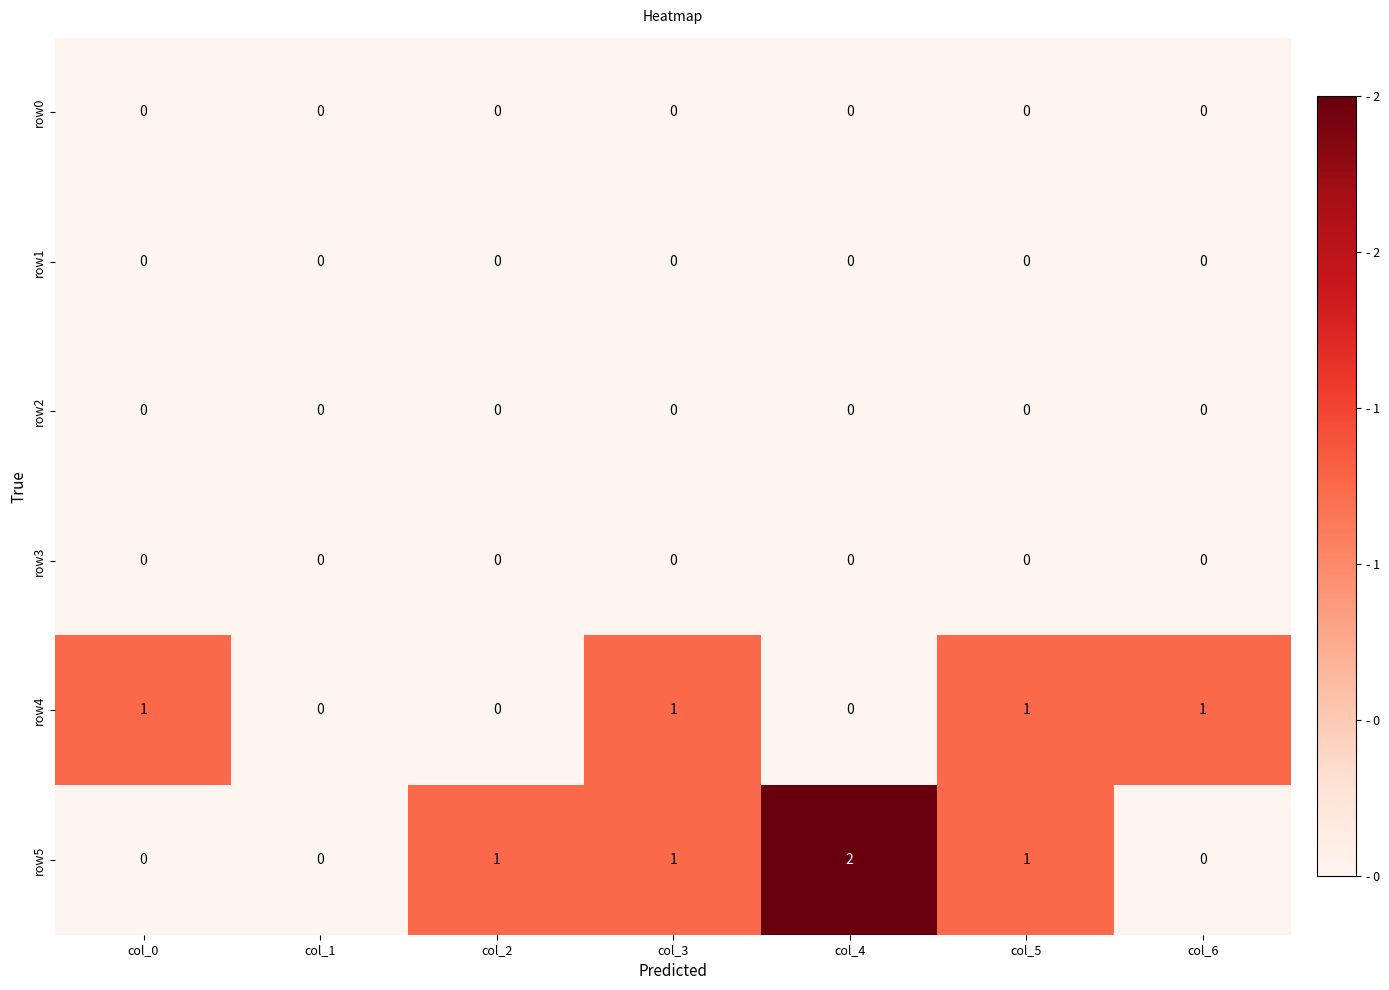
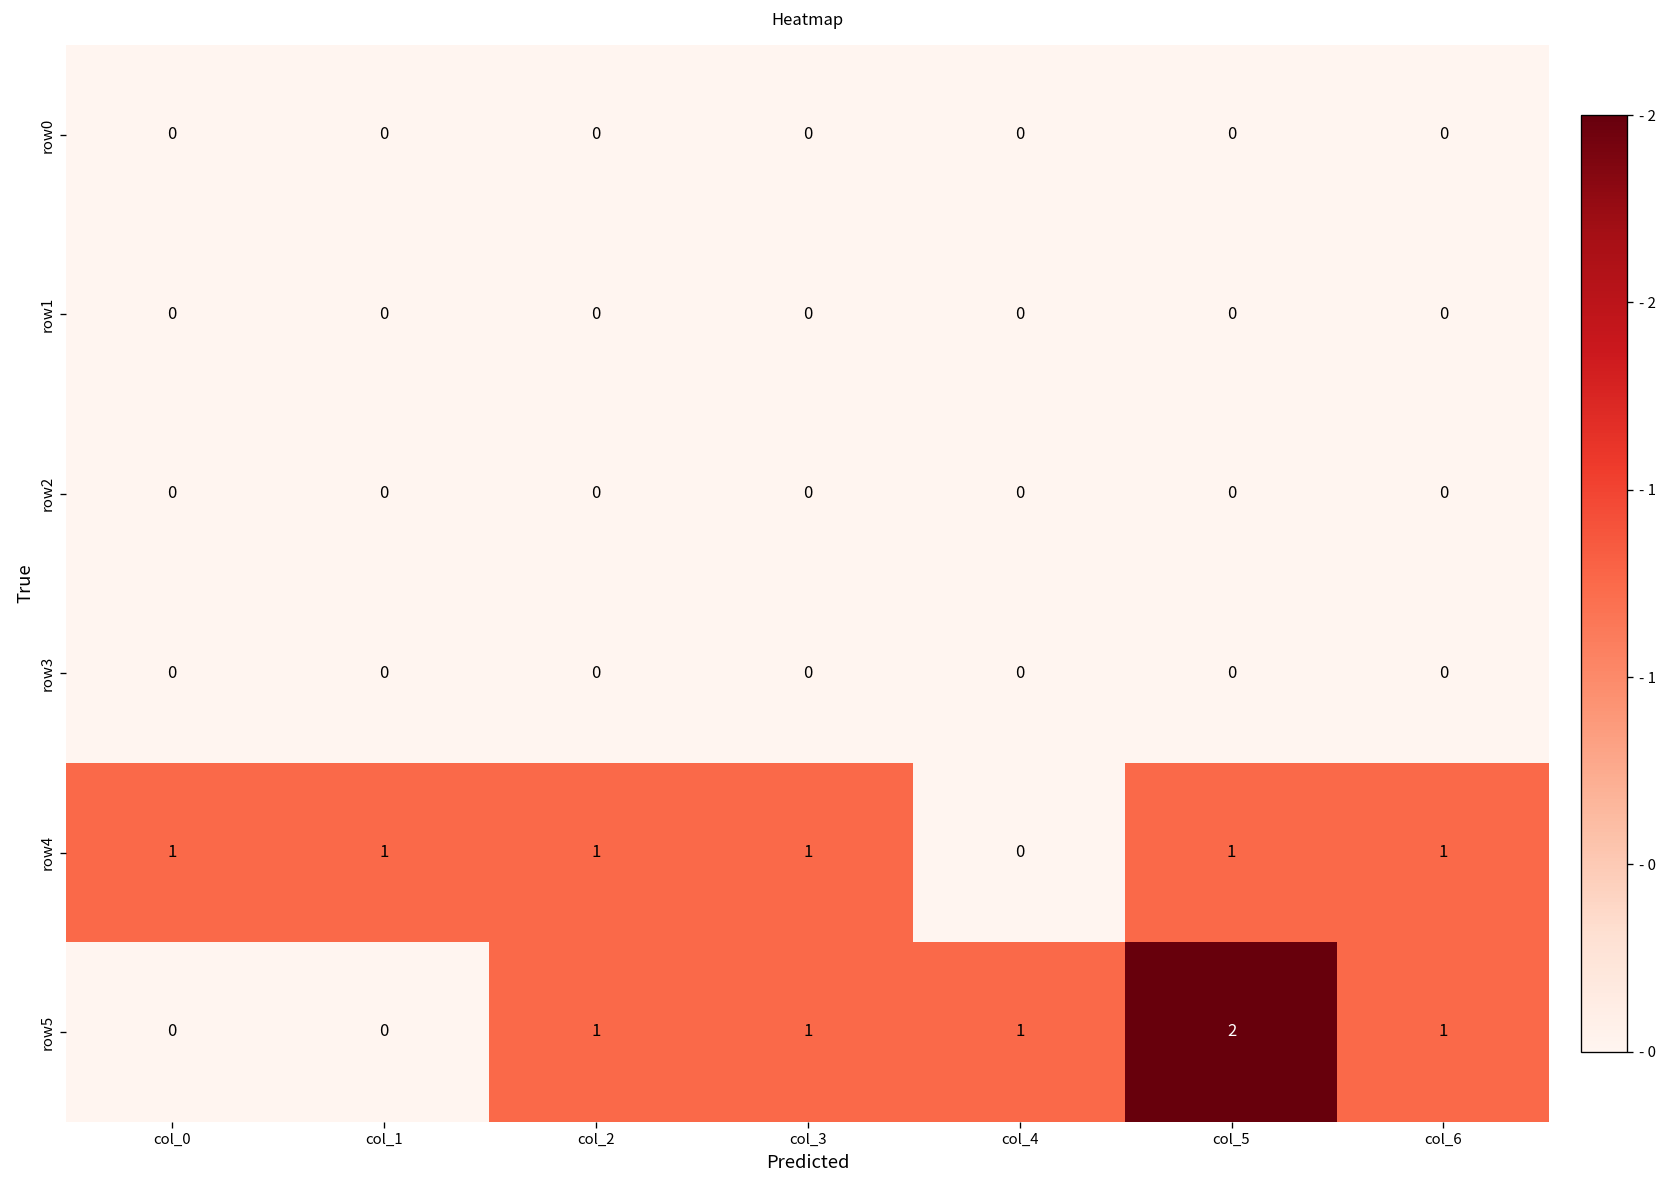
  {
    "row0": {
      "col_0": 0,
      "col_1": 0,
      "col_2": 0,
      "col_3": 0,
      "col_4": 0,
      "col_5": 0,
      "col_6": 0
    },
    "row1": {
      "col_0": 0,
      "col_1": 0,
      "col_2": 0,
      "col_3": 0,
      "col_4": 0,
      "col_5": 0,
      "col_6": 0
    },
    "row2": {
      "col_0": 0,
      "col_1": 0,
      "col_2": 0,
      "col_3": 0,
      "col_4": 0,
      "col_5": 0,
      "col_6": 0
    },
    "row3": {
      "col_0": 0,
      "col_1": 0,
      "col_2": 0,
      "col_3": 0,
      "col_4": 0,
      "col_5": 0,
      "col_6": 0
    },
    "row4": {
      "col_0": 1,
-     "col_1": 0,
-     "col_2": 0,
+     "col_1": 1,
+     "col_2": 1,
      "col_3": 1,
      "col_4": 0,
      "col_5": 1,
      "col_6": 1
    },
    "row5": {
      "col_0": 0,
      "col_1": 0,
      "col_2": 1,
      "col_3": 1,
-     "col_4": 2,
-     "col_5": 1,
-     "col_6": 0
+     "col_4": 1,
+     "col_5": 2,
+     "col_6": 1
    }
  }
